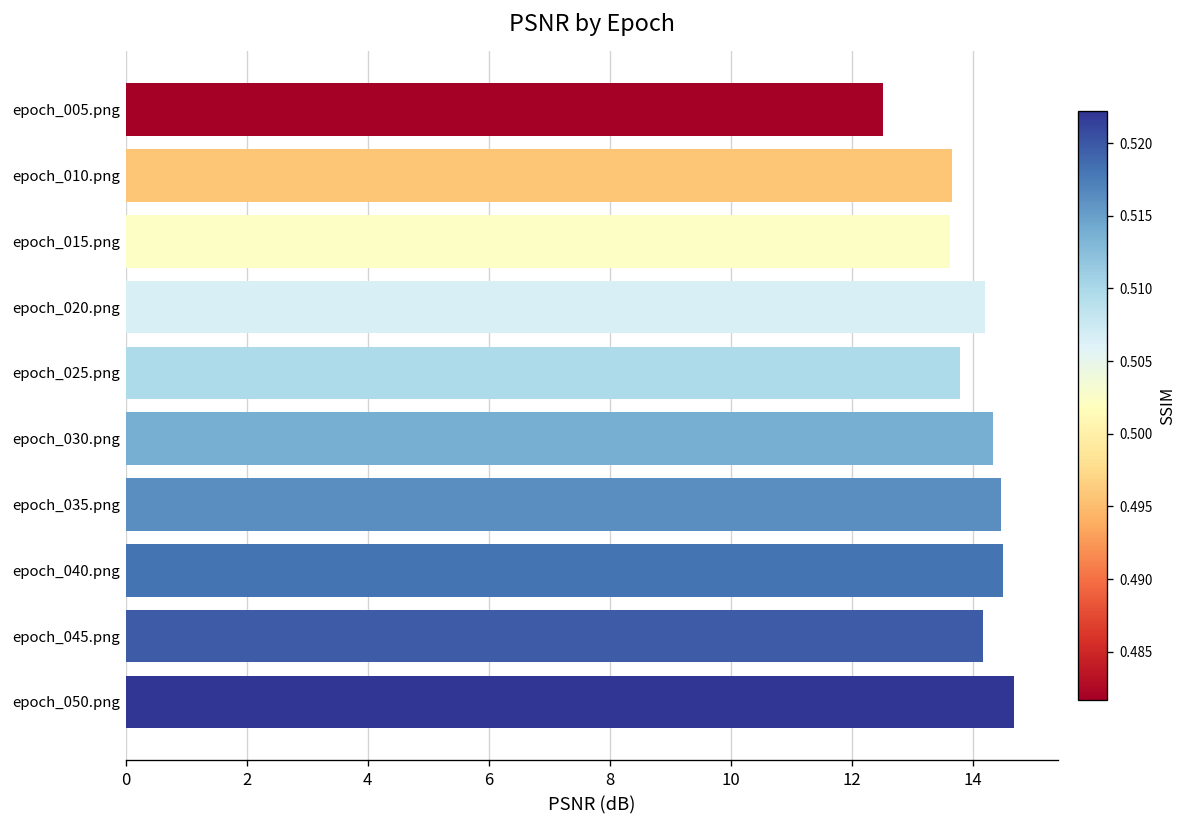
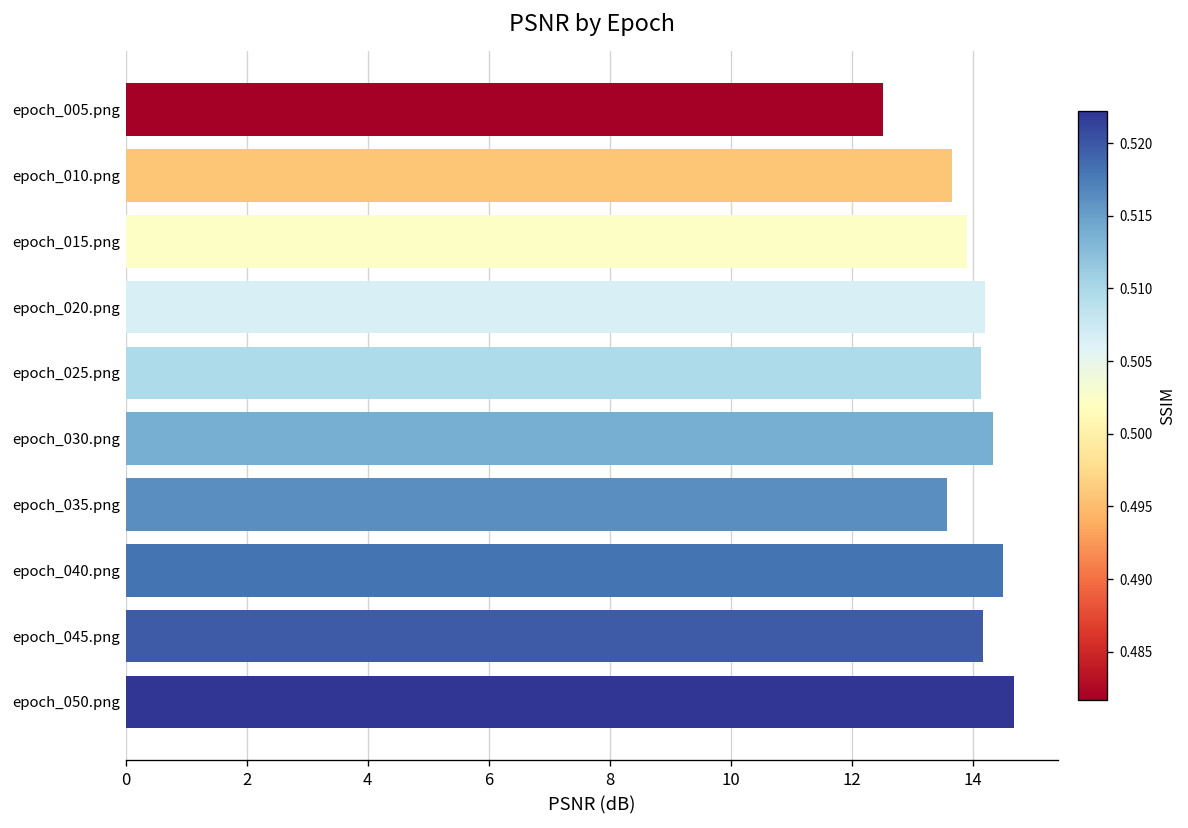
  {
    "epoch_005.png": 12.5,
    "epoch_010.png": 13.6,
-   "epoch_015.png": 13.6,
+   "epoch_015.png": 13.9,
    "epoch_020.png": 14.2,
-   "epoch_025.png": 13.8,
+   "epoch_025.png": 14.1,
    "epoch_030.png": 14.3,
-   "epoch_035.png": 14.5,
+   "epoch_035.png": 13.6,
    "epoch_040.png": 14.5,
    "epoch_045.png": 14.2,
    "epoch_050.png": 14.7
  }
